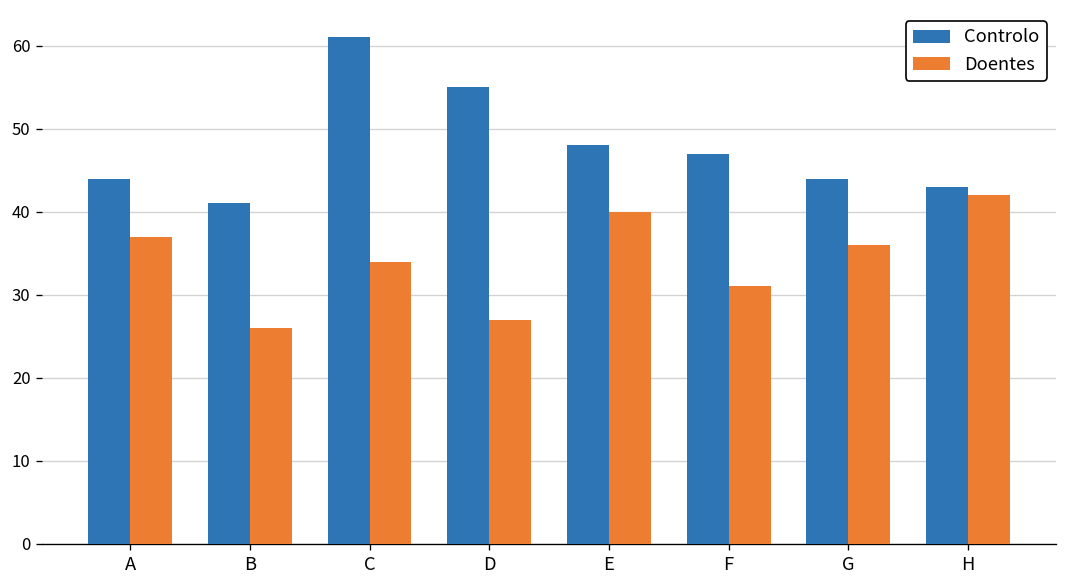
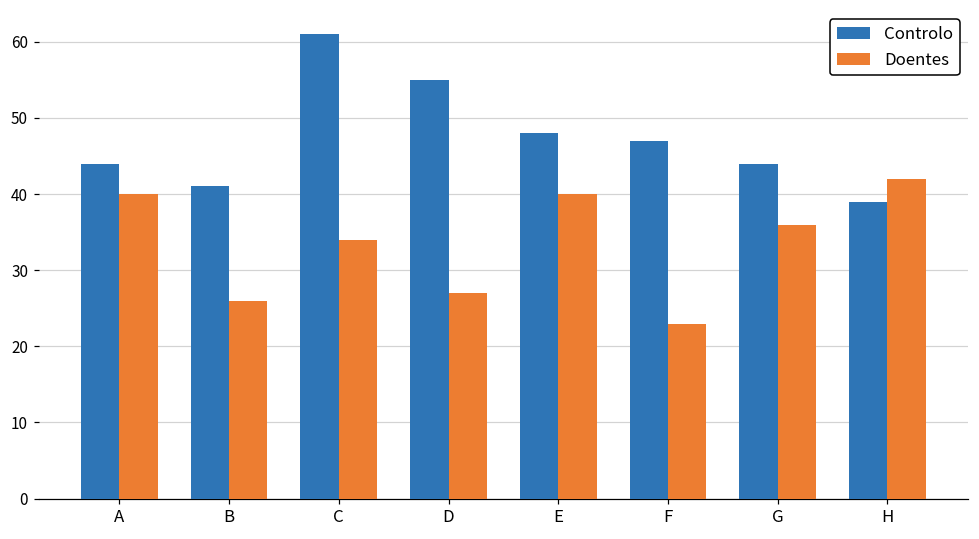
  {
    "Controlo": {
      "A": 44,
      "B": 41,
      "C": 61,
      "D": 55,
      "E": 48,
      "F": 47,
      "G": 44,
-     "H": 43
+     "H": 39
    },
    "Doentes": {
-     "A": 37,
+     "A": 40,
      "B": 26,
      "C": 34,
      "D": 27,
      "E": 40,
-     "F": 31,
+     "F": 23,
      "G": 36,
      "H": 42
    }
  }
